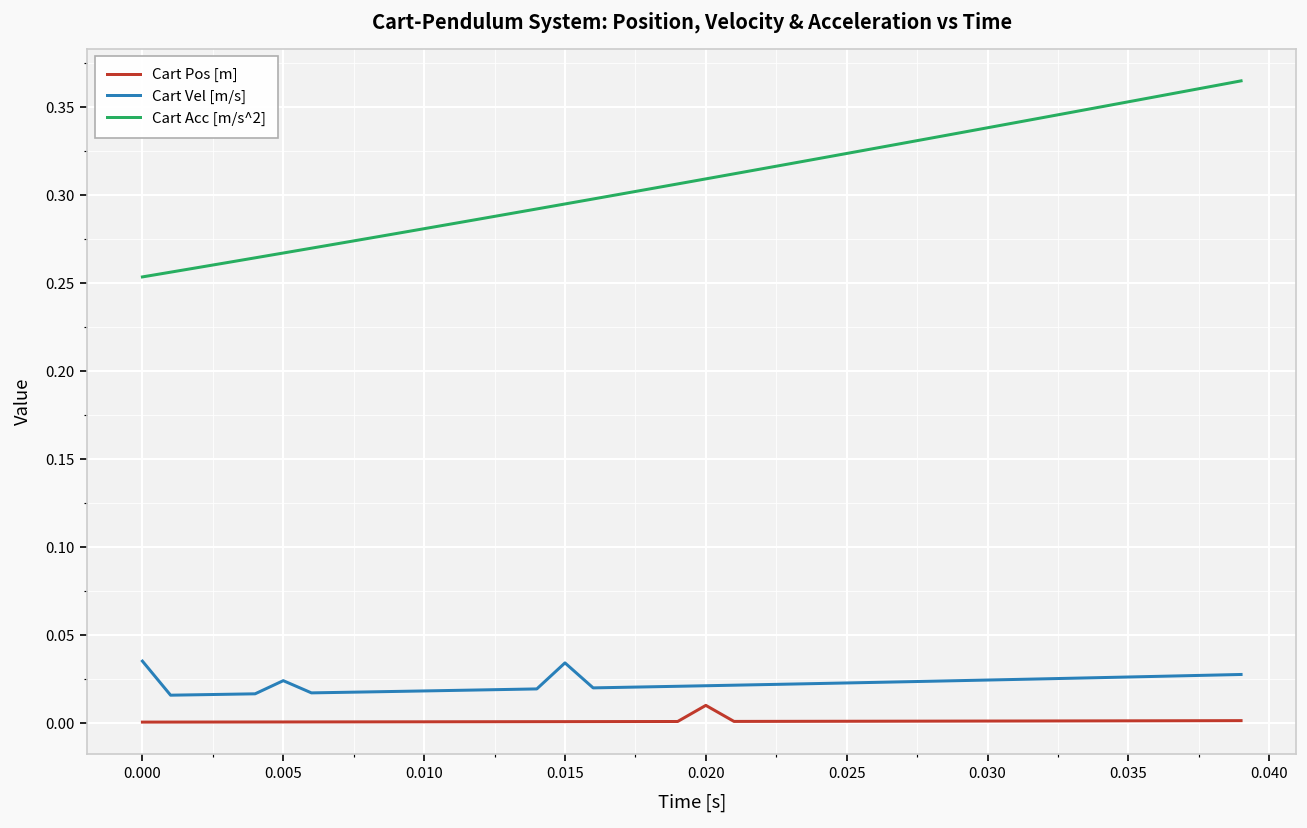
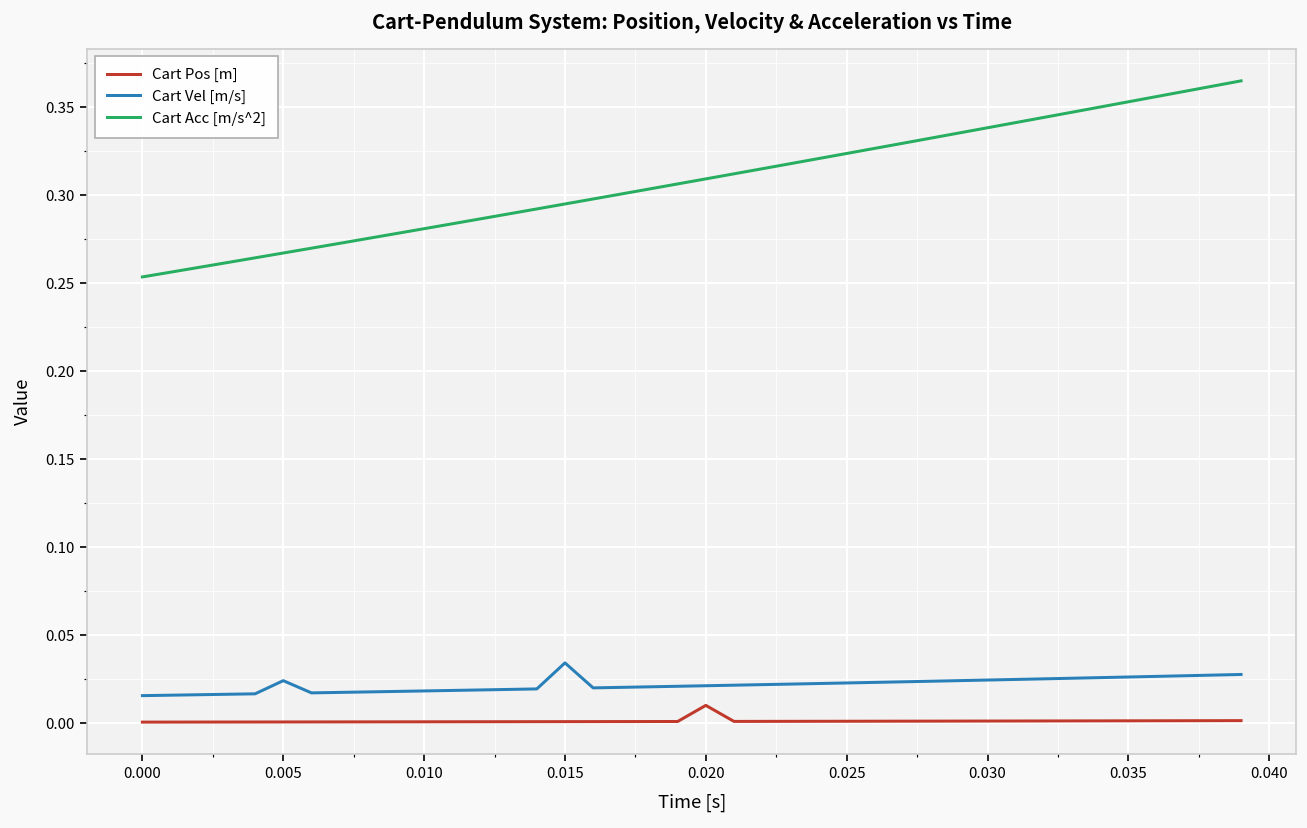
  {
    "Cart Pos [m]": {
      "0.000": 0.001,
      "0.005": 0.001,
      "0.010": 0.001,
      "0.015": 0.001,
      "0.020": 0.010,
      "0.025": 0.001,
      "0.030": 0.001,
      "0.035": 0.001
    },
    "Cart Vel [m/s]": {
-     "0.000": 0.035,
+     "0.000": 0.016,
      "0.005": 0.024,
      "0.010": 0.018,
      "0.015": 0.034,
      "0.020": 0.021,
      "0.025": 0.023,
      "0.030": 0.025,
      "0.035": 0.026
    },
    "Cart Acc [m/s^2]": {
      "0.000": 0.254,
      "0.005": 0.267,
      "0.010": 0.281,
      "0.015": 0.295,
      "0.020": 0.309,
      "0.025": 0.324,
      "0.030": 0.338,
      "0.035": 0.353
    }
  }
